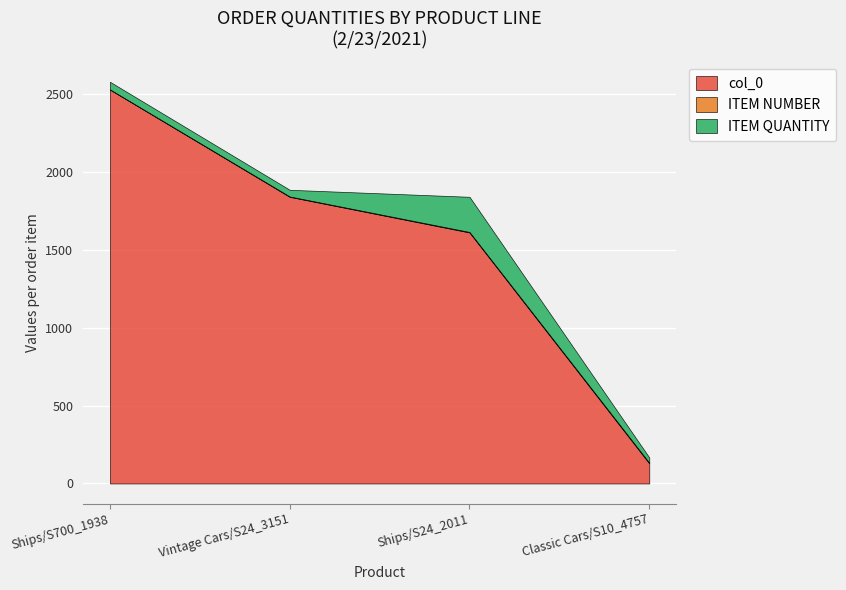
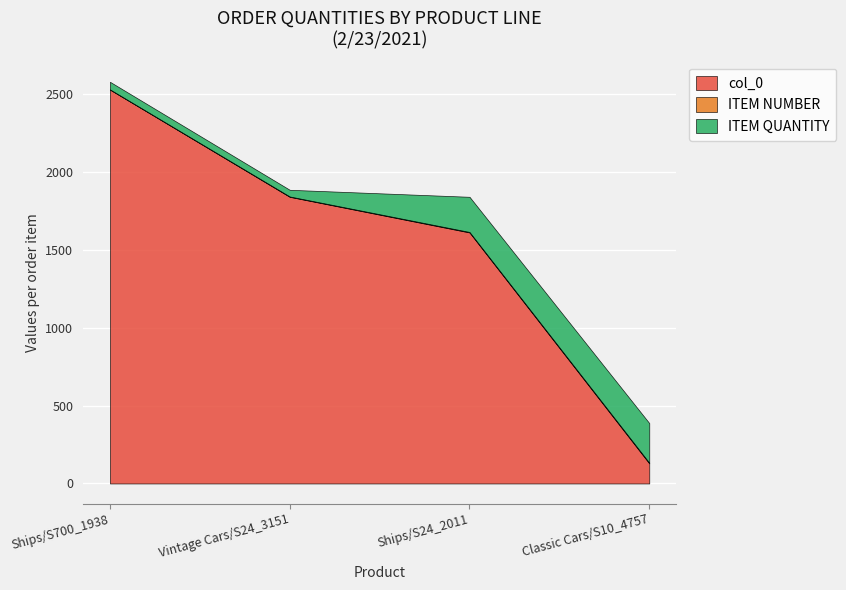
  {
    "ITEM QUANTITY": {
      "Ships/S700_1938": 50,
      "Vintage Cars/S24_3151": 40,
      "Ships/S24_2011": 230,
-     "Classic Cars/S10_4757": 30
+     "Classic Cars/S10_4757": 260
    }
  }
